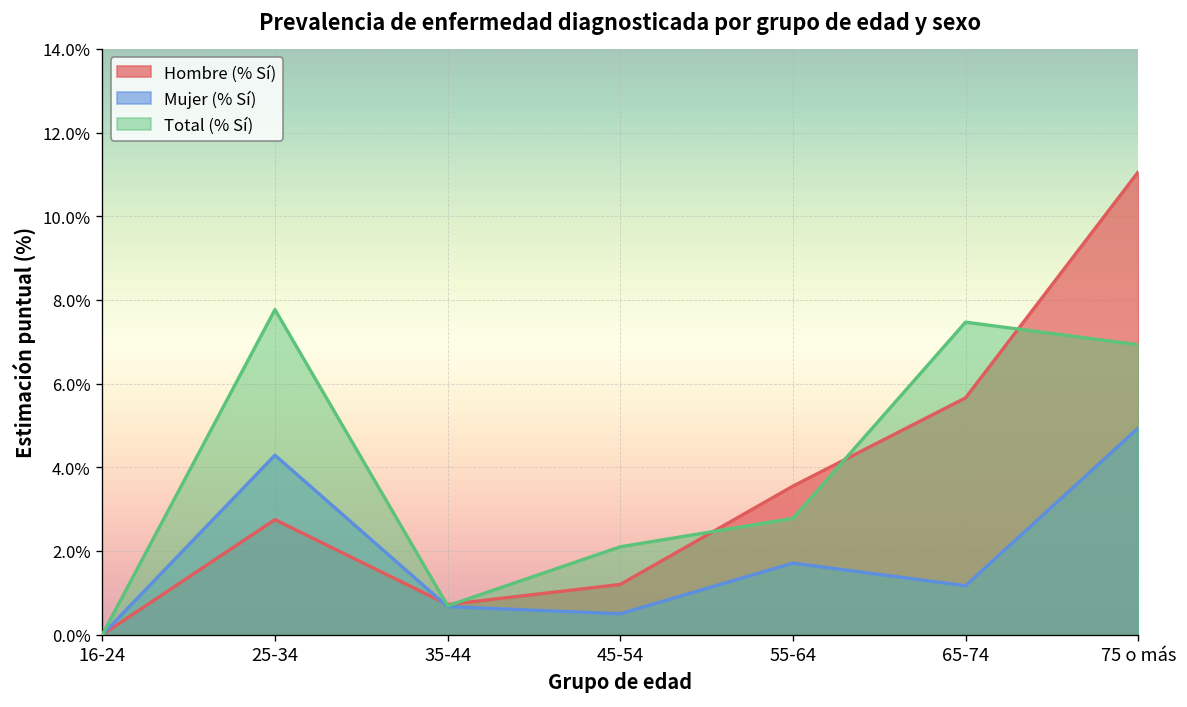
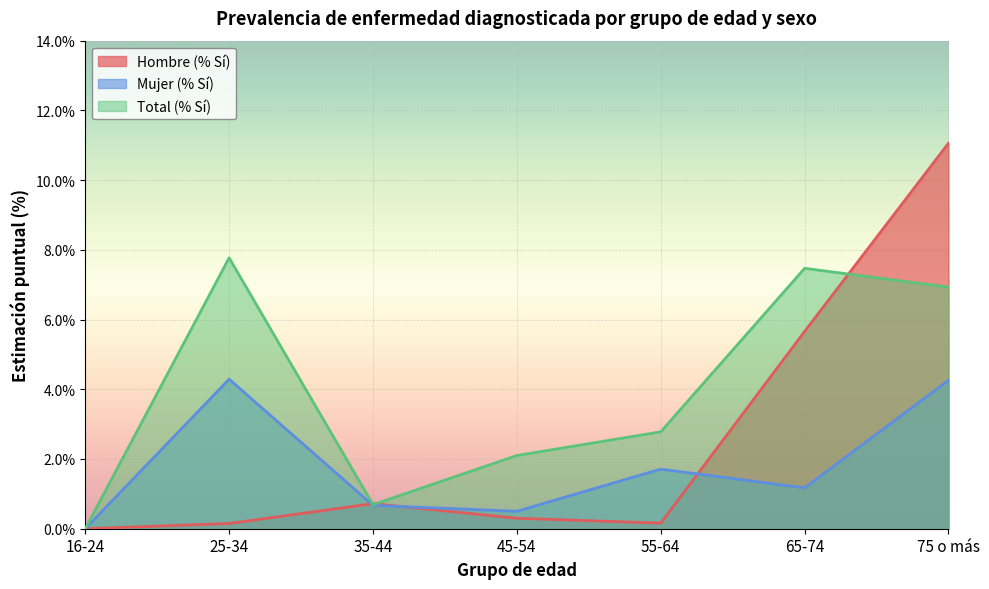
  {
    "Hombre (% Sí)": {
-     "25-34": "2.8%",
-     "45-54": "1.2%",
-     "55-64": "3.6%",
+     "25-34": "0.2%",
+     "45-54": "0.3%",
+     "55-64": "0.2%",
      "65-74": "5.7%",
      "75 o más": "11.1%"
    },
    "Mujer (% Sí)": {
      "25-34": "4.3%",
      "45-54": "0.5%",
      "55-64": "1.7%",
      "65-74": "1.2%",
-     "75 o más": "4.9%"
+     "75 o más": "4.3%"
    },
    "Total (% Sí)": {
      "25-34": "7.8%",
      "45-54": "2.1%",
      "55-64": "2.8%",
      "65-74": "7.5%",
      "75 o más": "6.9%"
    }
  }
